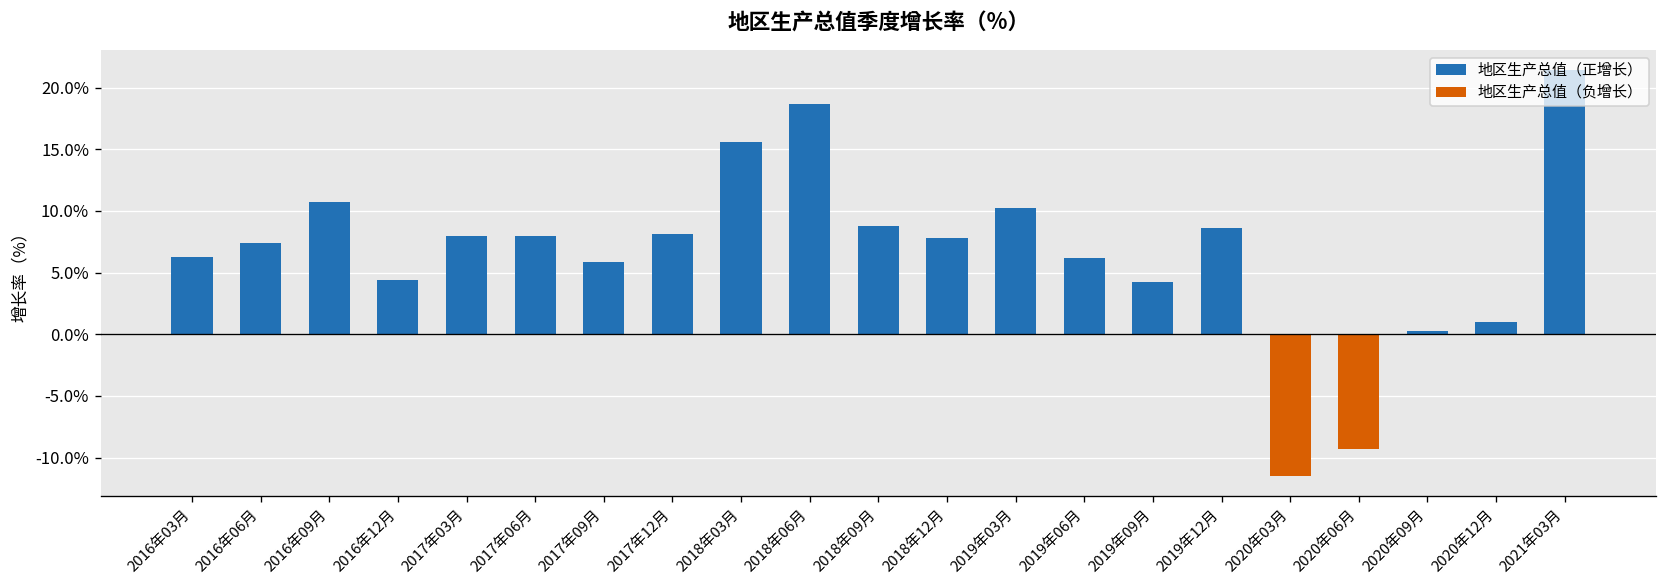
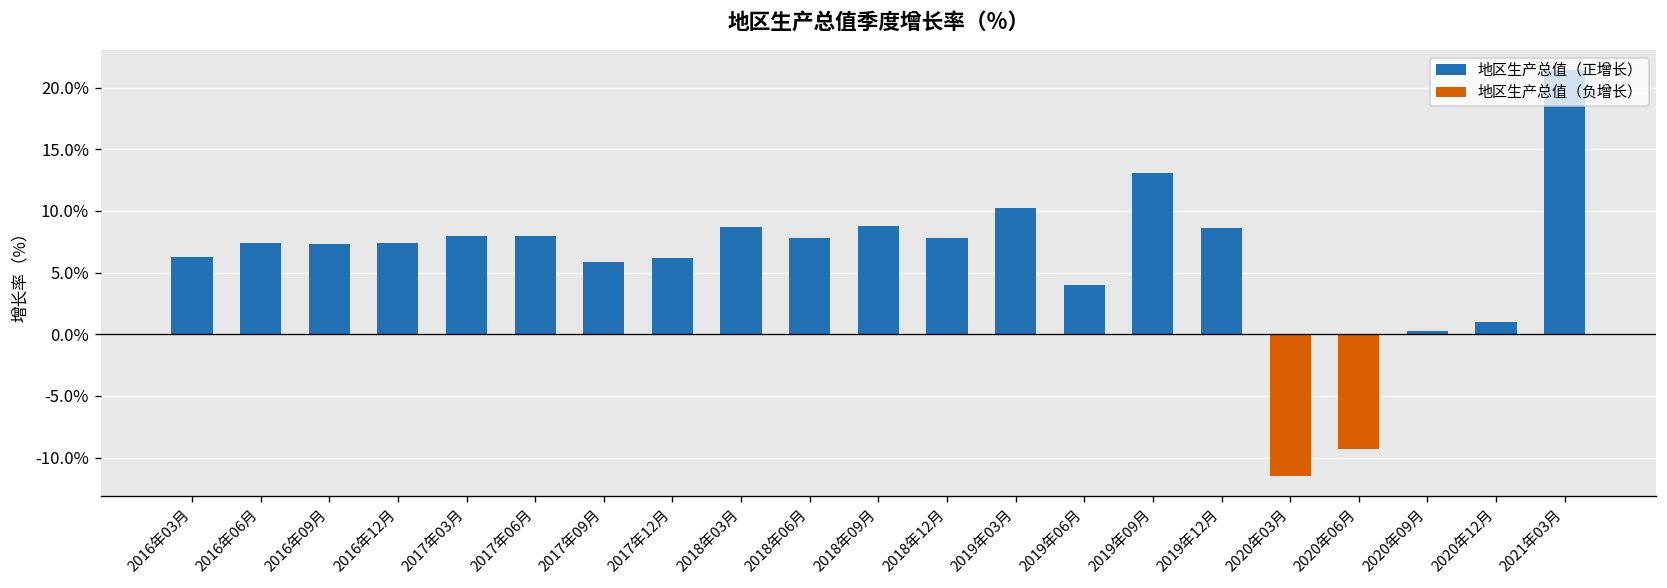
  {
    "地区生产总值（正增长）": {
      "2016年03月": "6.3%",
      "2016年06月": "7.4%",
-     "2016年09月": "10.7%",
-     "2016年12月": "4.4%",
+     "2016年09月": "7.3%",
+     "2016年12月": "7.4%",
      "2017年03月": "8.0%",
      "2017年06月": "8.0%",
      "2017年09月": "5.9%",
-     "2017年12月": "8.1%",
-     "2018年03月": "15.6%",
-     "2018年06月": "18.7%",
+     "2017年12月": "6.2%",
+     "2018年03月": "8.7%",
+     "2018年06月": "7.8%",
      "2018年09月": "8.8%",
      "2018年12月": "7.8%",
      "2019年03月": "10.2%",
-     "2019年06月": "6.2%",
-     "2019年09月": "4.2%",
+     "2019年06月": "4.0%",
+     "2019年09月": "13.1%",
      "2019年12月": "8.6%",
      "2020年09月": "0.3%",
      "2020年12月": "1.0%"
    },
    "地区生产总值（负增长）": {
      "2020年03月": "-11.5%",
      "2020年06月": "-9.3%"
    }
  }
